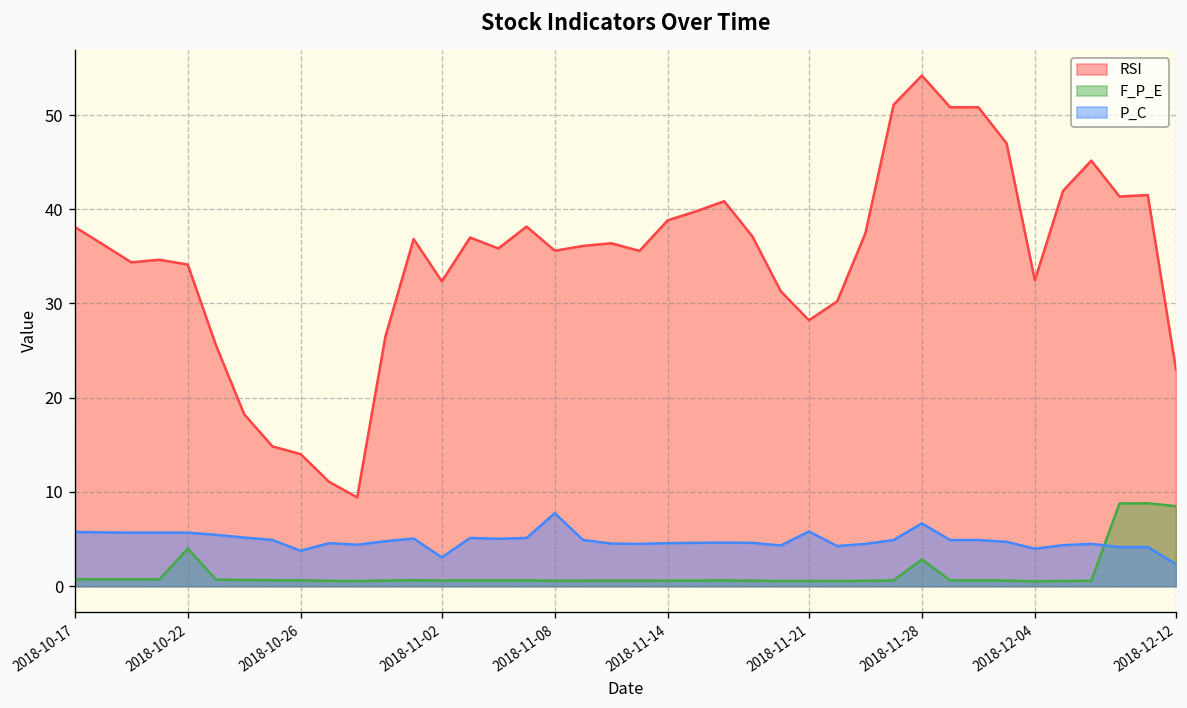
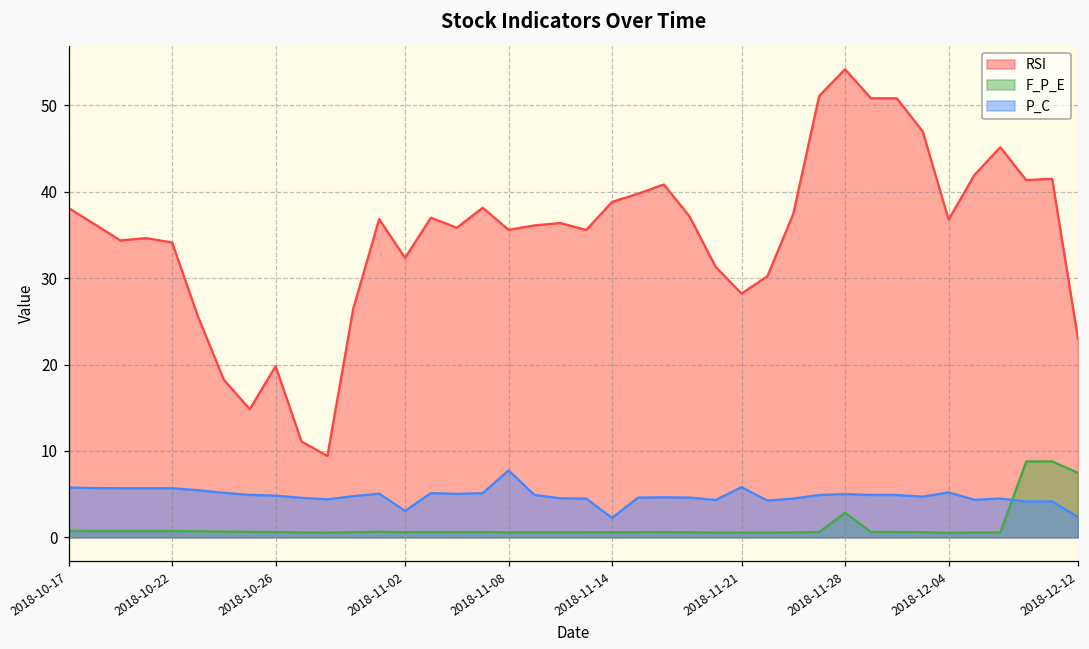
  {
    "RSI": {
      "2018-10-22": 34,
-     "2018-10-26": 14,
+     "2018-10-26": 20,
      "2018-11-02": 32,
      "2018-11-08": 36,
      "2018-11-14": 39,
      "2018-11-21": 28,
      "2018-11-28": 54,
-     "2018-12-04": 32,
+     "2018-12-04": 37,
      "2018-12-12": 23
    },
    "F_P_E": {
-     "2018-10-22": 4,
+     "2018-10-22": 1,
      "2018-10-26": 1,
      "2018-11-02": 1,
      "2018-11-08": 1,
      "2018-11-14": 1,
      "2018-11-21": 1,
      "2018-11-28": 3,
      "2018-12-04": 1,
-     "2018-12-12": 8
+     "2018-12-12": 7
    },
    "P_C": {
      "2018-10-22": 6,
-     "2018-10-26": 4,
+     "2018-10-26": 5,
      "2018-11-02": 3,
      "2018-11-08": 8,
-     "2018-11-14": 5,
+     "2018-11-14": 2,
      "2018-11-21": 6,
-     "2018-11-28": 7,
-     "2018-12-04": 4,
+     "2018-11-28": 5,
+     "2018-12-04": 5,
      "2018-12-12": 2
    }
  }
